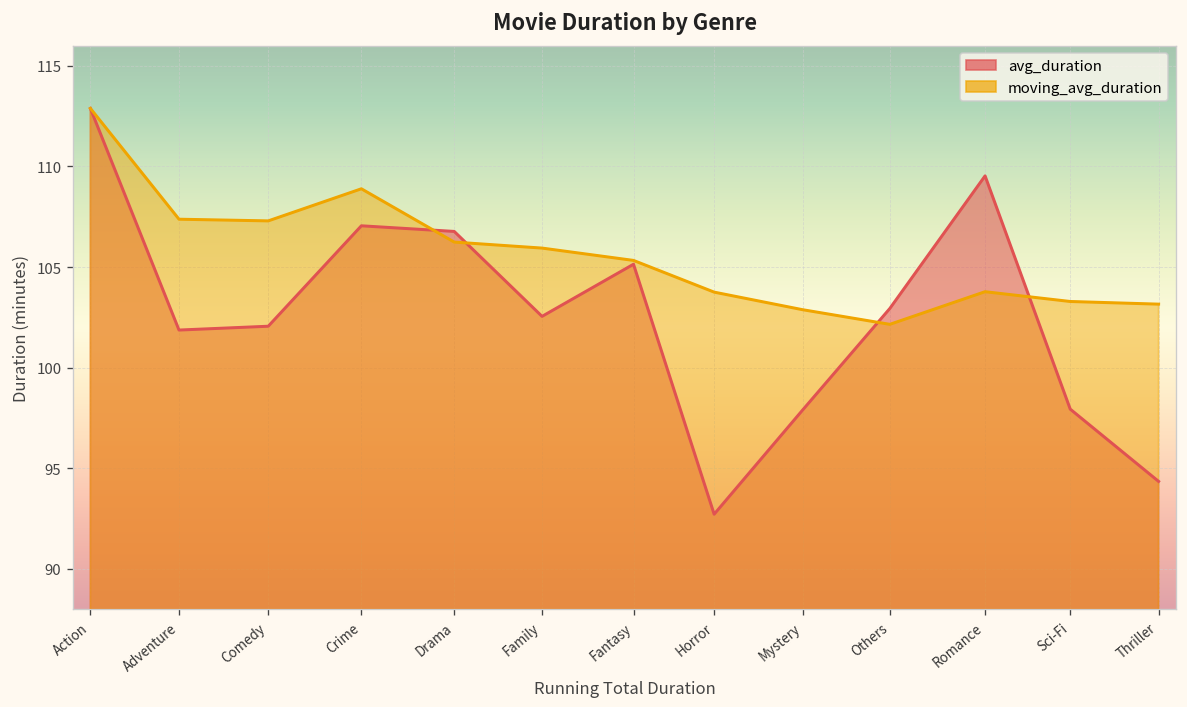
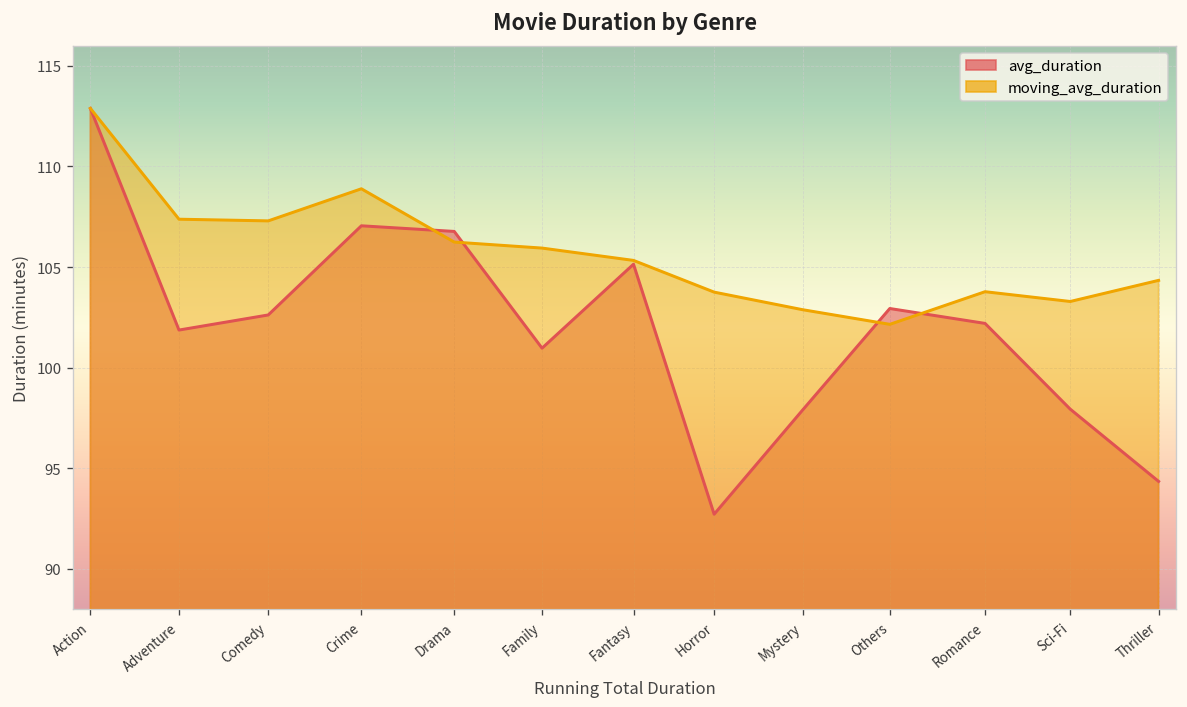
  {
    "avg_duration": {
      "Adventure": 101.9,
-     "Comedy": 102.1,
+     "Comedy": 102.6,
      "Crime": 107.1,
      "Drama": 106.8,
-     "Family": 102.6,
+     "Family": 101.0,
      "Fantasy": 105.1,
      "Horror": 92.7,
      "Mystery": 97.9,
      "Others": 102.9,
-     "Romance": 109.5,
+     "Romance": 102.2,
      "Sci-Fi": 97.9,
      "Thriller": 94.4
    },
    "moving_avg_duration": {
      "Adventure": 107.4,
      "Comedy": 107.3,
      "Crime": 108.9,
      "Drama": 106.2,
      "Family": 105.9,
      "Fantasy": 105.3,
      "Horror": 103.8,
      "Mystery": 102.9,
      "Others": 102.2,
      "Romance": 103.8,
      "Sci-Fi": 103.3,
-     "Thriller": 103.2
+     "Thriller": 104.3
    }
  }
